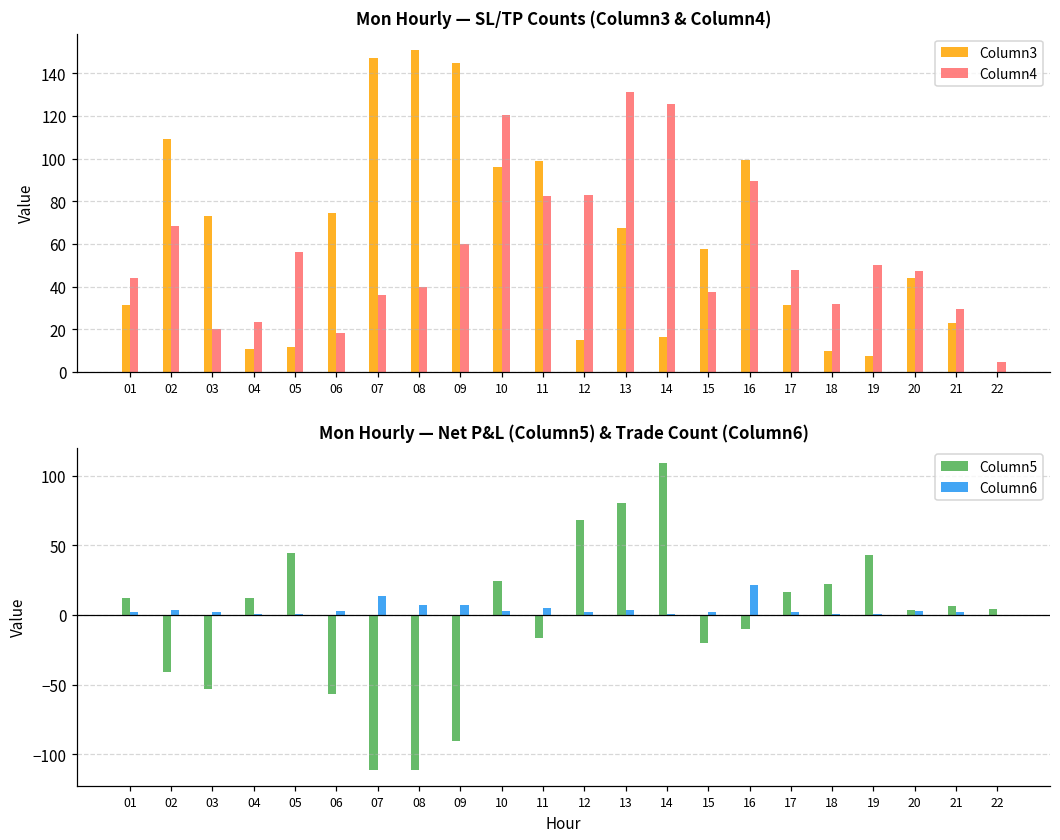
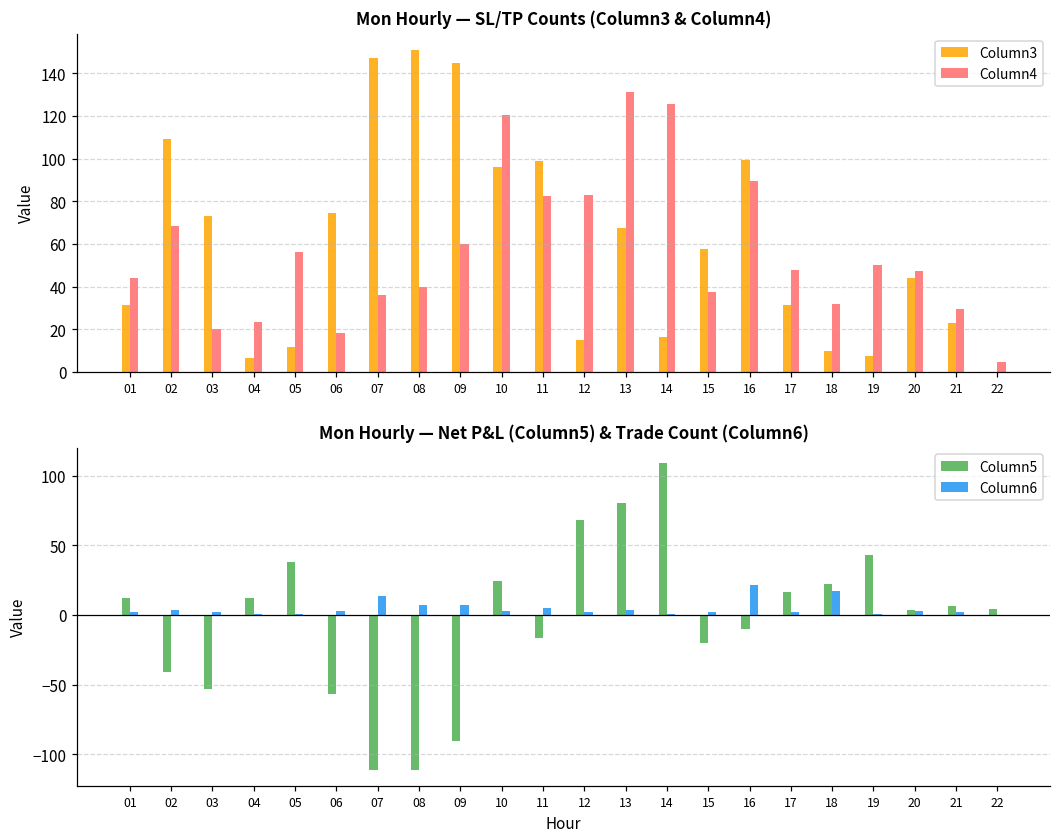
  {
    "Mon Hourly — SL/TP Counts (Column3 & Column4)": {
      "Column3": {
        "01": 31,
        "02": 109,
        "03": 73,
-       "04": 11,
+       "04": 6,
        "05": 12,
        "06": 75,
        "07": 147,
        "08": 151,
        "09": 145,
        "10": 96,
        "11": 99,
        "12": 15,
        "13": 68,
        "14": 17,
        "15": 58,
        "16": 100,
        "17": 31,
        "18": 10,
        "19": 7,
        "20": 44,
        "21": 23,
        "22": 0
      },
      "Column4": {
        "01": 44,
        "02": 68,
        "03": 20,
        "04": 24,
        "05": 56,
        "06": 18,
        "07": 36,
        "08": 40,
        "09": 60,
        "10": 120,
        "11": 83,
        "12": 83,
        "13": 132,
        "14": 126,
        "15": 38,
        "16": 90,
        "17": 48,
        "18": 32,
        "19": 50,
        "20": 47,
        "21": 30,
        "22": 5
      }
    },
    "Mon Hourly — Net P&L (Column5) & Trade Count (Column6)": {
      "Column5": {
        "01": 12,
        "02": -41,
        "03": -53,
        "04": 13,
-       "05": 45,
+       "05": 38,
        "06": -57,
        "07": -112,
        "08": -111,
        "09": -91,
        "10": 24,
        "11": -17,
        "12": 68,
        "13": 81,
        "14": 109,
        "15": -20,
        "16": -10,
        "17": 17,
        "18": 22,
        "19": 43,
        "20": 3,
        "21": 7,
        "22": 5
      },
      "Column6": {
        "01": 2,
        "02": 4,
        "03": 2,
        "06": 3,
        "07": 14,
        "08": 7,
        "09": 7,
        "10": 3,
        "11": 5,
        "12": 2,
        "13": 4,
        "15": 2,
        "16": 22,
        "17": 2,
-       "18": 1,
+       "18": 17,
        "20": 3,
        "21": 2,
        "22": 0
      }
    }
  }
